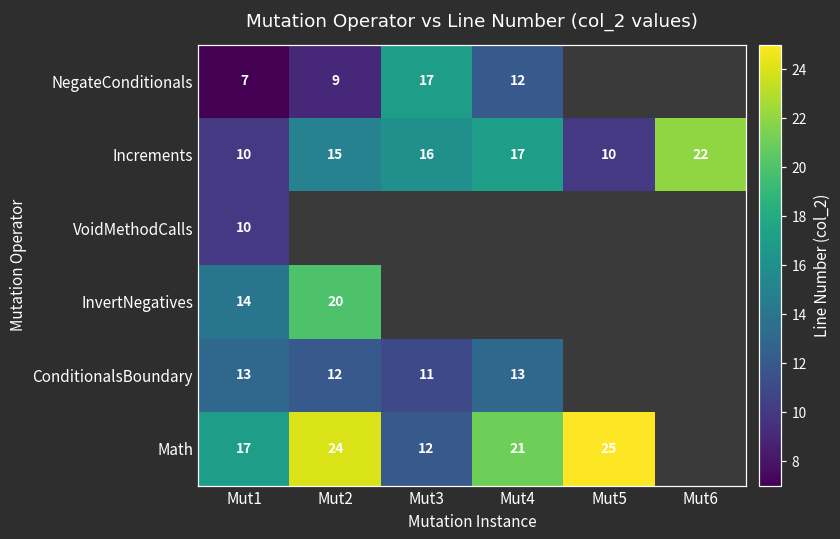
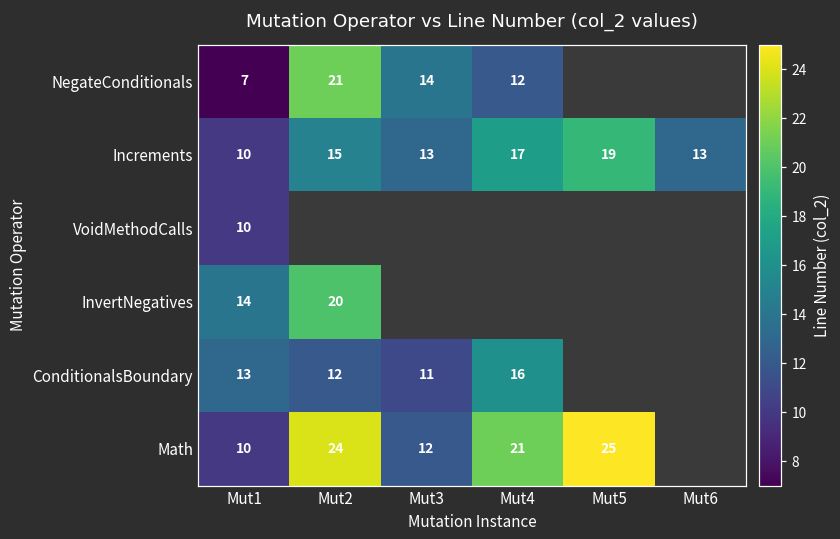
  {
    "NegateConditionals": {
      "Mut1": 7,
-     "Mut2": 9,
-     "Mut3": 17,
+     "Mut2": 21,
+     "Mut3": 14,
      "Mut4": 12
    },
    "Increments": {
      "Mut1": 10,
      "Mut2": 15,
-     "Mut3": 16,
+     "Mut3": 13,
      "Mut4": 17,
-     "Mut5": 10,
-     "Mut6": 22
+     "Mut5": 19,
+     "Mut6": 13
    },
    "VoidMethodCalls": {
      "Mut1": 10
    },
    "InvertNegatives": {
      "Mut1": 14,
      "Mut2": 20
    },
    "ConditionalsBoundary": {
      "Mut1": 13,
      "Mut2": 12,
      "Mut3": 11,
-     "Mut4": 13
+     "Mut4": 16
    },
    "Math": {
-     "Mut1": 17,
+     "Mut1": 10,
      "Mut2": 24,
      "Mut3": 12,
      "Mut4": 21,
      "Mut5": 25
    }
  }
